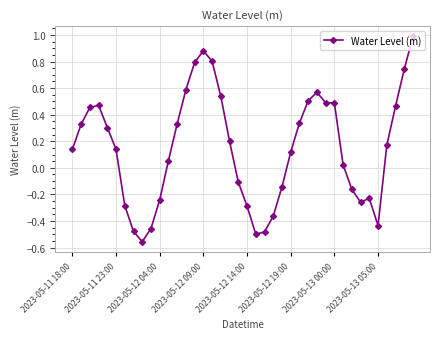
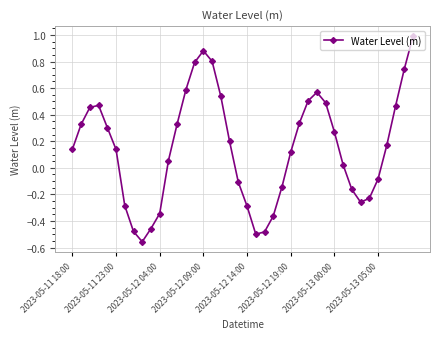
  {
    "2023-05-11 18:00": 0.14,
    "2023-05-11 23:00": 0.14,
-   "2023-05-12 04:00": -0.24,
+   "2023-05-12 04:00": -0.34,
    "2023-05-12 09:00": 0.88,
    "2023-05-12 14:00": -0.29,
    "2023-05-12 19:00": 0.12,
-   "2023-05-13 00:00": 0.49,
-   "2023-05-13 05:00": -0.44
+   "2023-05-13 00:00": 0.27,
+   "2023-05-13 05:00": -0.08
  }
